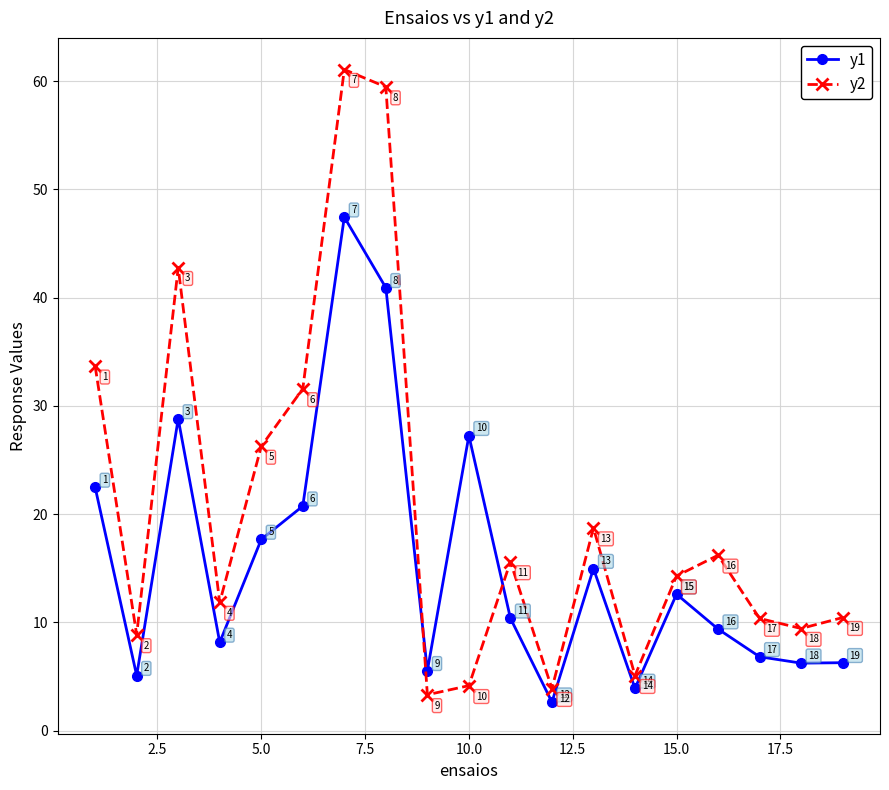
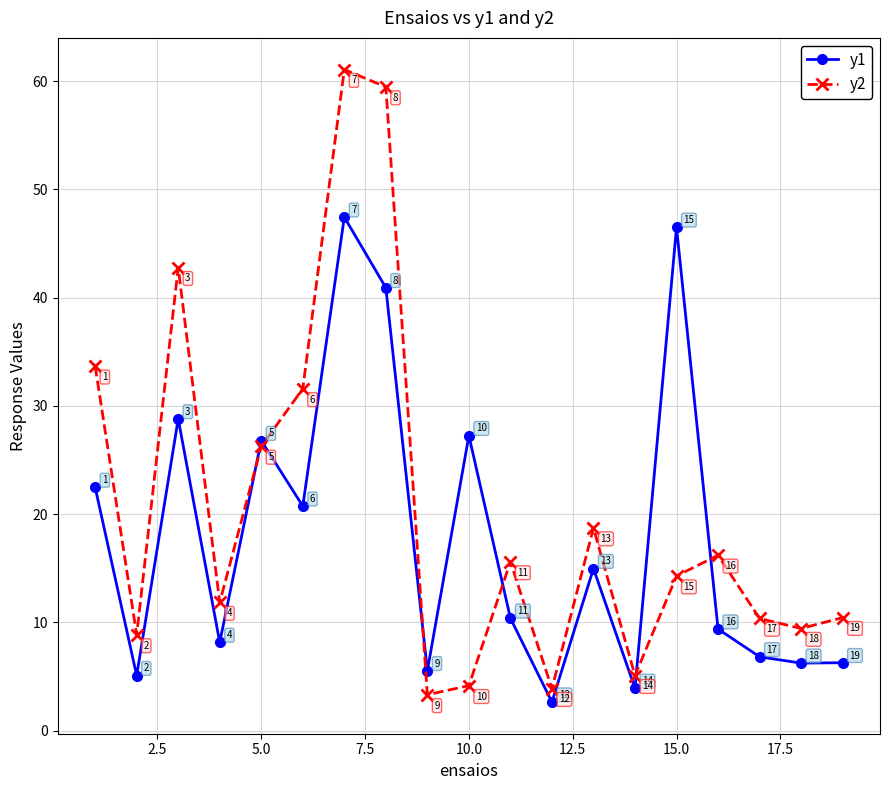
  {
    "y1": {
-     "5.0": 17.7,
-     "15.0": 12.6
+     "5.0": 26.8,
+     "15.0": 46.5
    },
    "y2": {
      "15.0": 14.3
    }
  }
